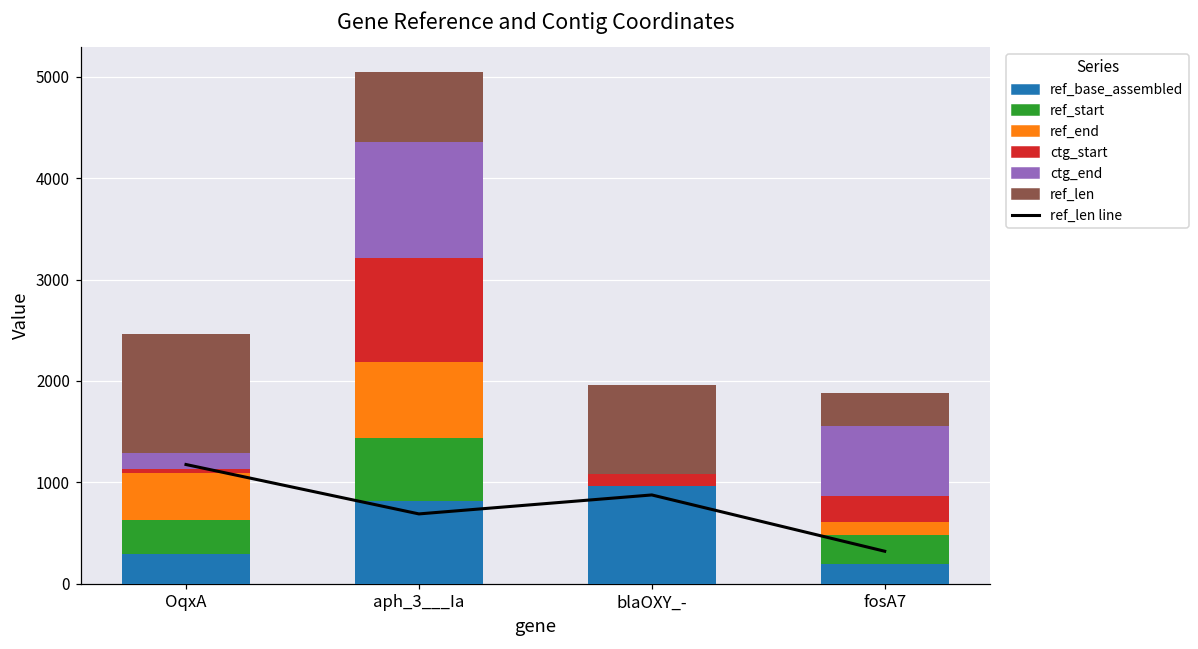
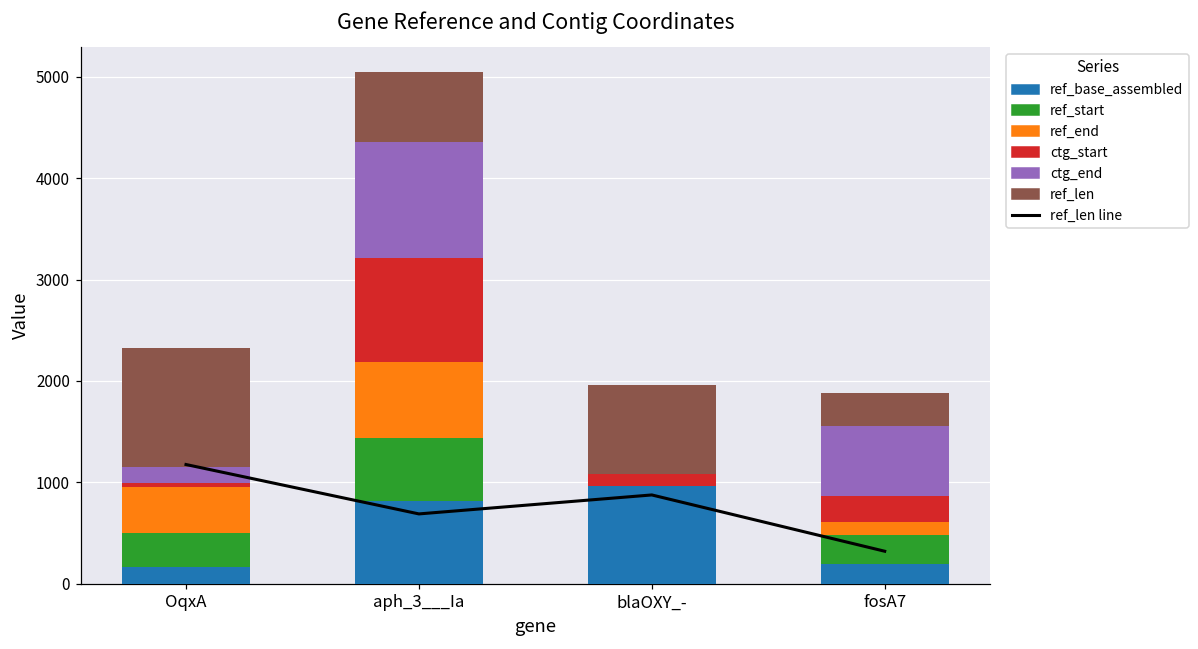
  {
    "ref_base_assembled": {
-     "OqxA": 300,
+     "OqxA": 200,
      "aph_3___Ia": 800,
      "blaOXY_-": 1000,
      "fosA7": 200
    },
    "ref_len line": {
      "OqxA": 1200,
      "aph_3___Ia": 700,
      "blaOXY_-": 900,
      "fosA7": 300
    },
    "ref_start": {
      "OqxA": 300,
      "aph_3___Ia": 600,
      "blaOXY_-": 0,
      "fosA7": 300
    },
    "ref_end": {
      "OqxA": 500,
      "aph_3___Ia": 700,
      "blaOXY_-": 0,
      "fosA7": 100
    },
    "ctg_start": {
      "OqxA": 0,
      "aph_3___Ia": 1000,
      "blaOXY_-": 100,
      "fosA7": 300
    },
    "ctg_end": {
      "OqxA": 200,
      "aph_3___Ia": 1100,
      "blaOXY_-": 0,
      "fosA7": 700
    },
    "ref_len": {
      "OqxA": 1200,
      "aph_3___Ia": 700,
      "blaOXY_-": 900,
      "fosA7": 300
    }
  }
